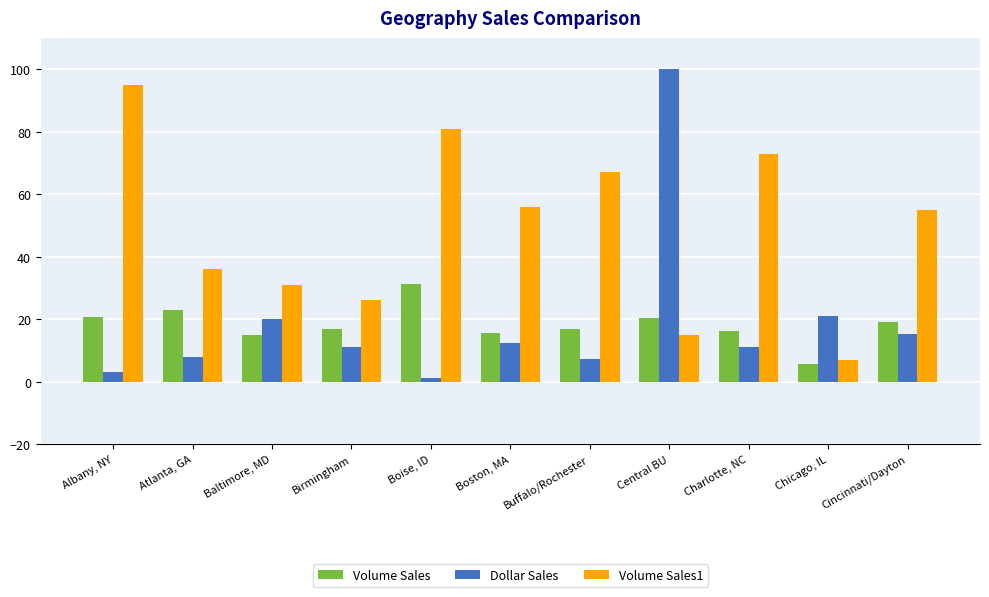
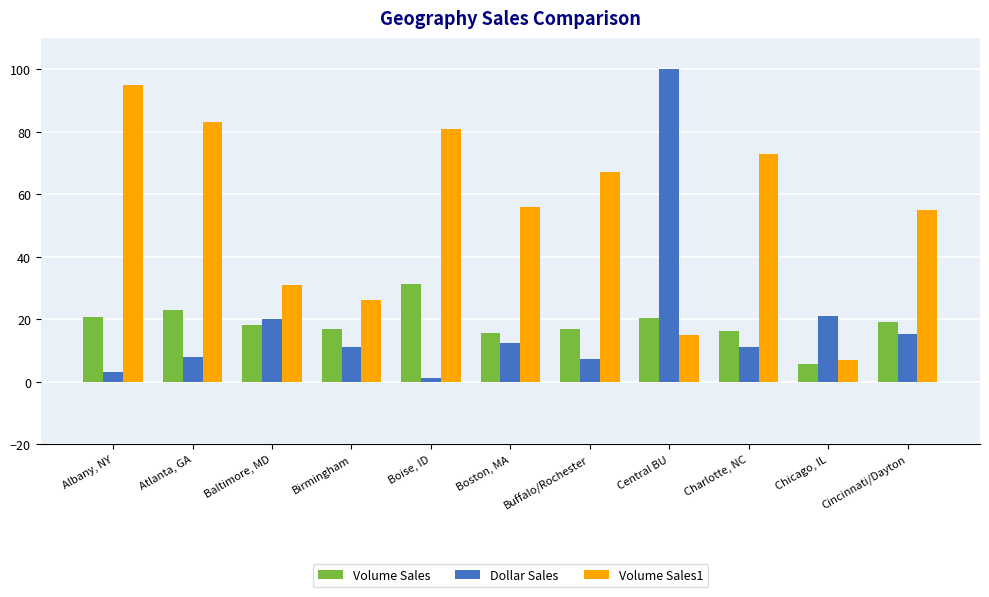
  {
    "Volume Sales": {
      "Albany, NY": 21,
      "Atlanta, GA": 23,
-     "Baltimore, MD": 15,
+     "Baltimore, MD": 18,
      "Birmingham": 17,
      "Boise, ID": 31,
      "Boston, MA": 16,
      "Buffalo/Rochester": 17,
      "Central BU": 20,
      "Charlotte, NC": 16,
      "Chicago, IL": 6,
      "Cincinnati/Dayton": 19
    },
    "Dollar Sales": {
      "Albany, NY": 3,
      "Atlanta, GA": 8,
      "Baltimore, MD": 20,
      "Birmingham": 11,
      "Boise, ID": 1,
      "Boston, MA": 12,
      "Buffalo/Rochester": 7,
      "Central BU": 100,
      "Charlotte, NC": 11,
      "Chicago, IL": 21,
      "Cincinnati/Dayton": 15
    },
    "Volume Sales1": {
      "Albany, NY": 95,
-     "Atlanta, GA": 36,
+     "Atlanta, GA": 83,
      "Baltimore, MD": 31,
      "Birmingham": 26,
      "Boise, ID": 81,
      "Boston, MA": 56,
      "Buffalo/Rochester": 67,
      "Central BU": 15,
      "Charlotte, NC": 73,
      "Chicago, IL": 7,
      "Cincinnati/Dayton": 55
    }
  }
